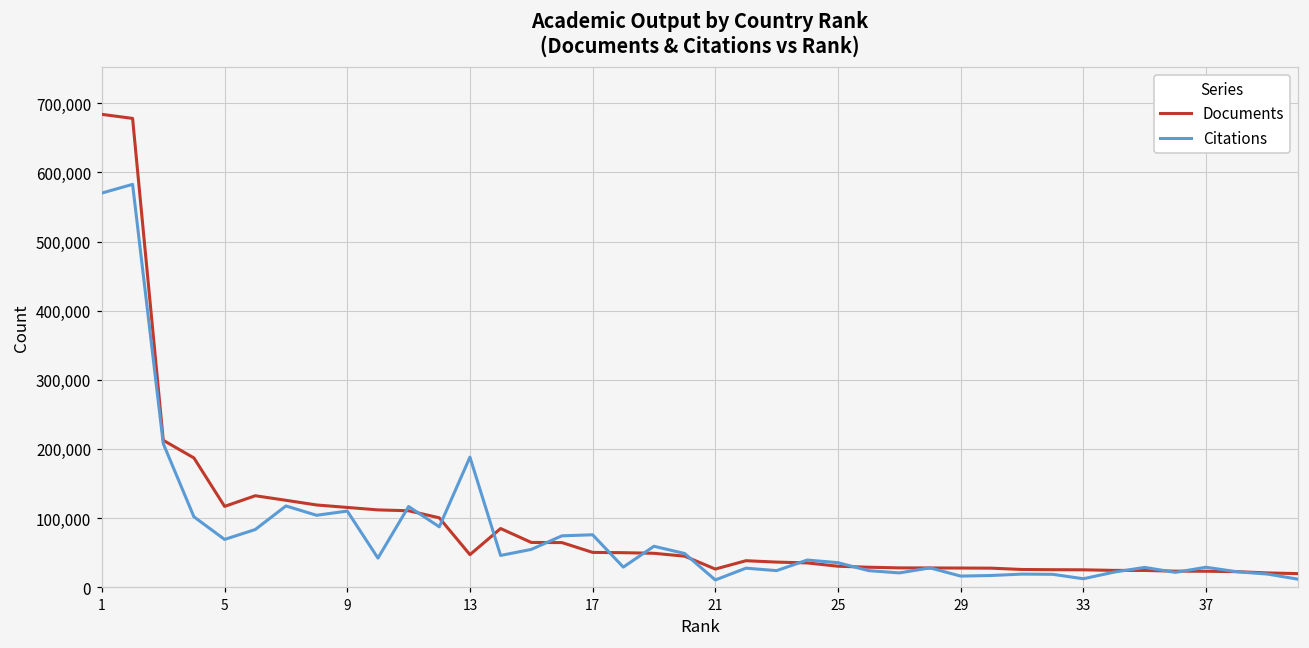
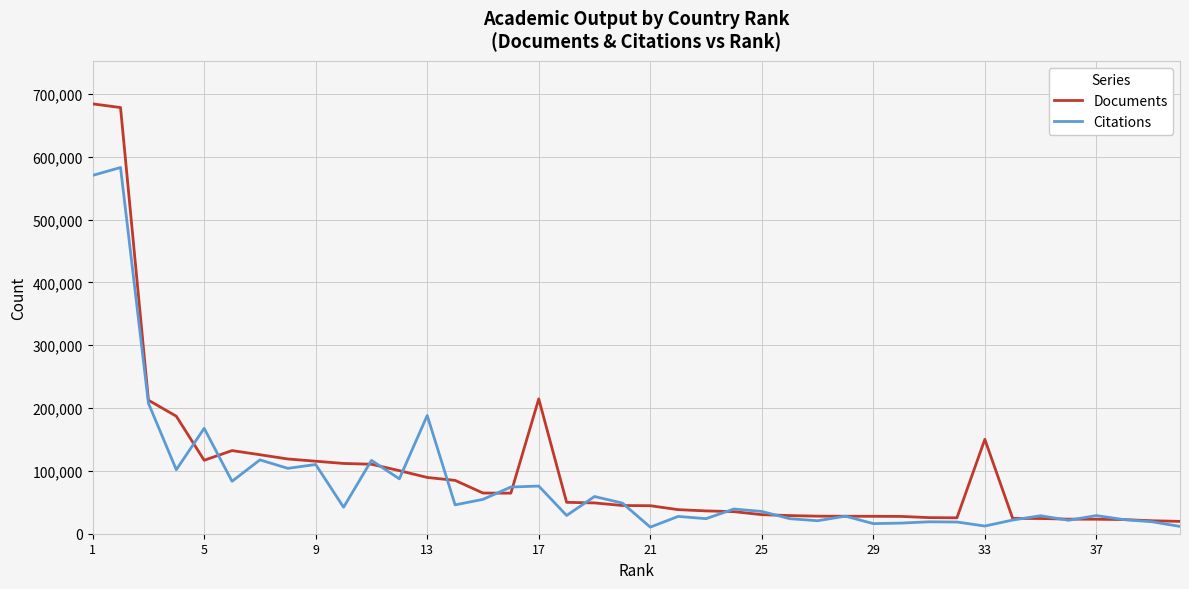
  {
    "Documents": {
      "1": "680,000",
      "5": "120,000",
      "9": "120,000",
-     "13": "50,000",
-     "17": "50,000",
-     "21": "30,000",
+     "13": "90,000",
+     "17": "210,000",
+     "21": "40,000",
      "25": "30,000",
      "29": "30,000",
-     "33": "30,000",
+     "33": "150,000",
      "37": "20,000"
    },
    "Citations": {
      "1": "570,000",
-     "5": "70,000",
+     "5": "170,000",
      "9": "110,000",
      "13": "190,000",
      "17": "80,000",
      "21": "10,000",
      "25": "40,000",
      "29": "20,000",
      "33": "10,000",
      "37": "30,000"
    }
  }
